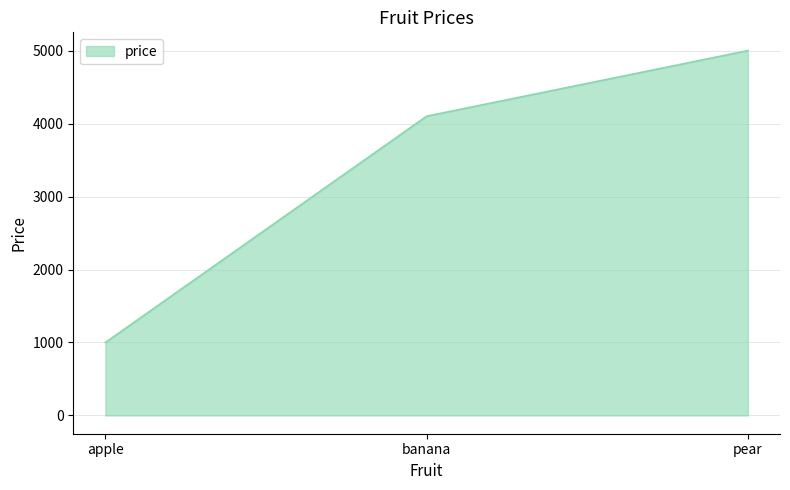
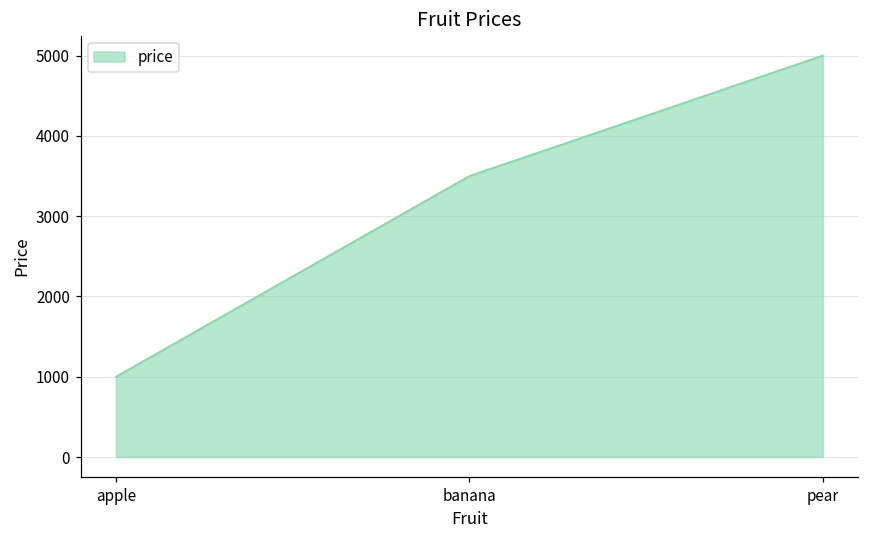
  {
    "apple": 1000,
-   "banana": 4100,
+   "banana": 3500,
    "pear": 5000
  }
